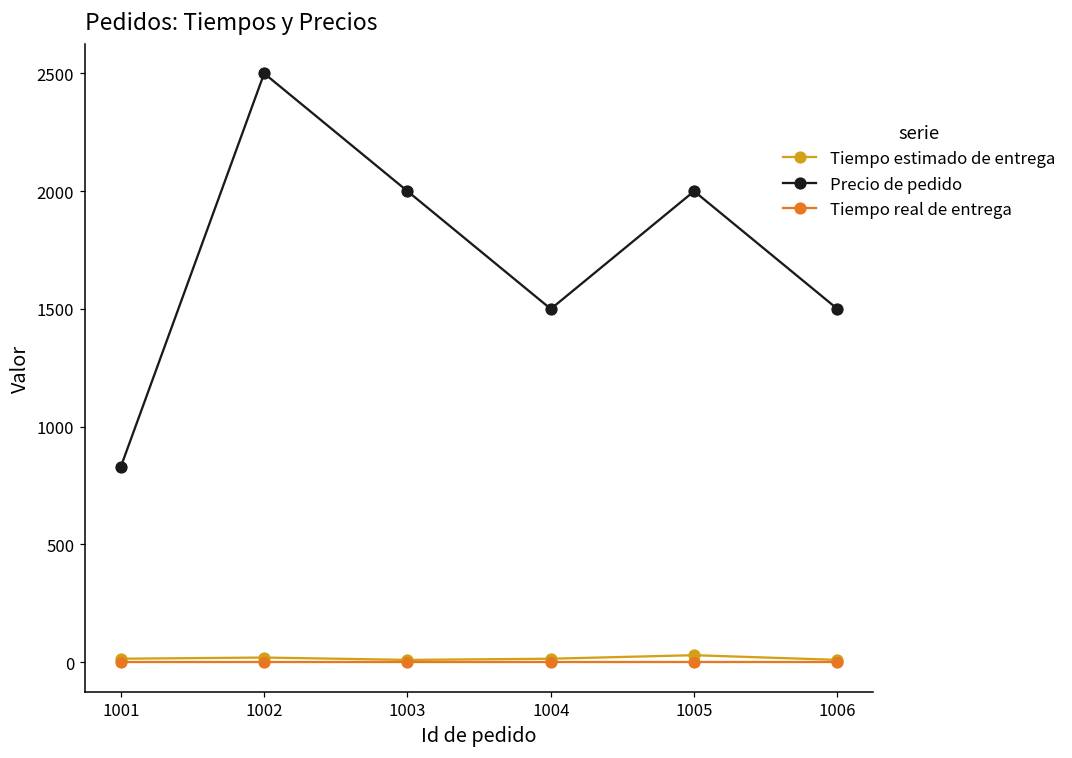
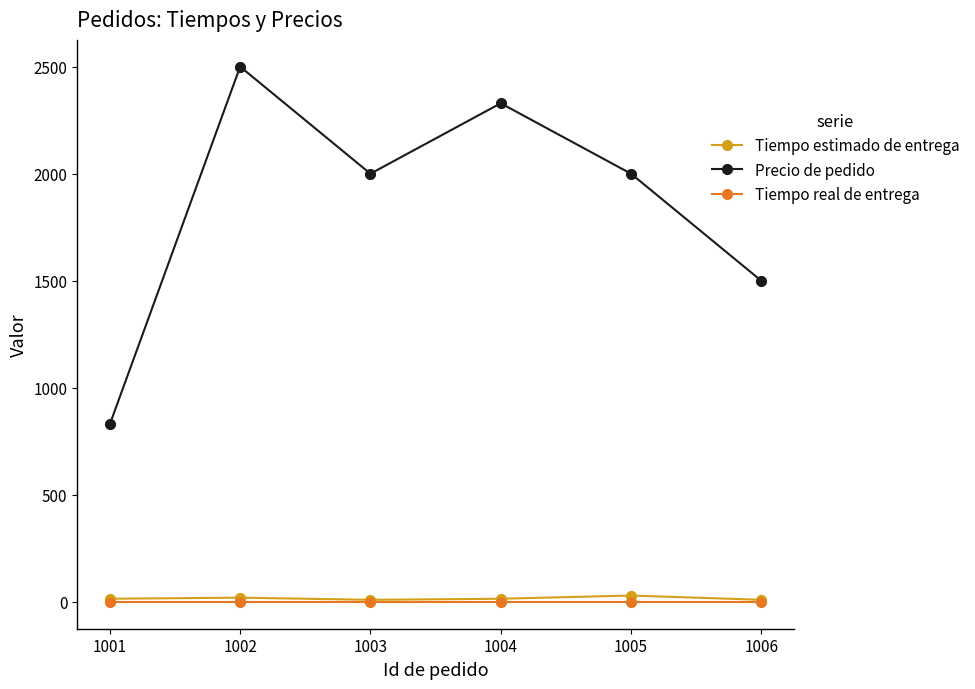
  {
    "Precio de pedido": {
      "1001": 830,
      "1002": 2500,
      "1003": 2000,
-     "1004": 1500,
+     "1004": 2330,
      "1005": 2000,
      "1006": 1500
    }
  }
